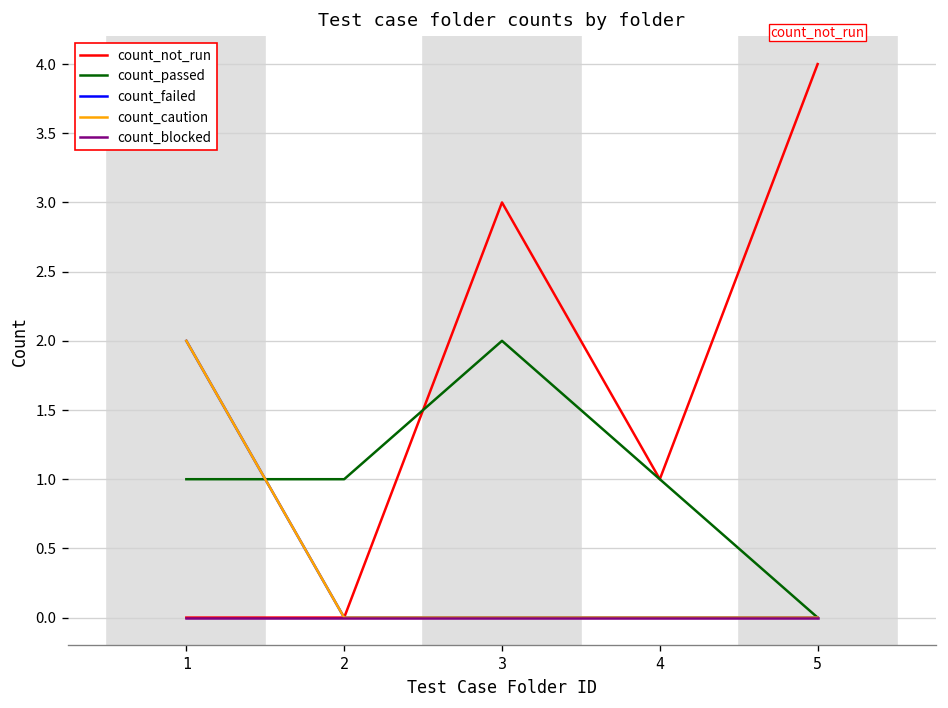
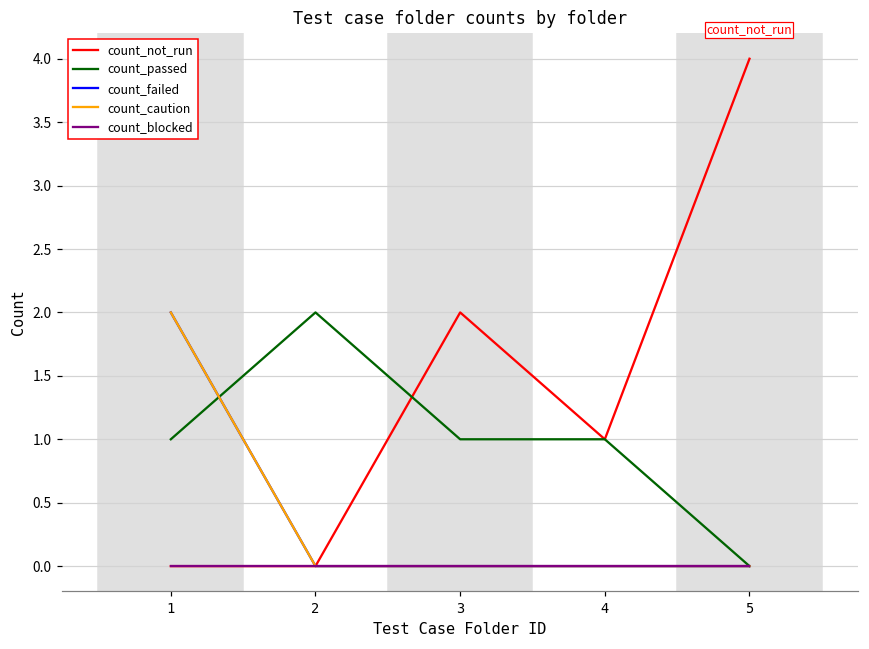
  {
    "count_not_run": {
-     "3": 3,
+     "3": 2,
      "5": 4
    },
    "count_passed": {
      "1": 1,
-     "2": 1,
-     "3": 2
+     "2": 2,
+     "3": 1
    },
    "count_caution": {
      "1": 2
    }
  }
